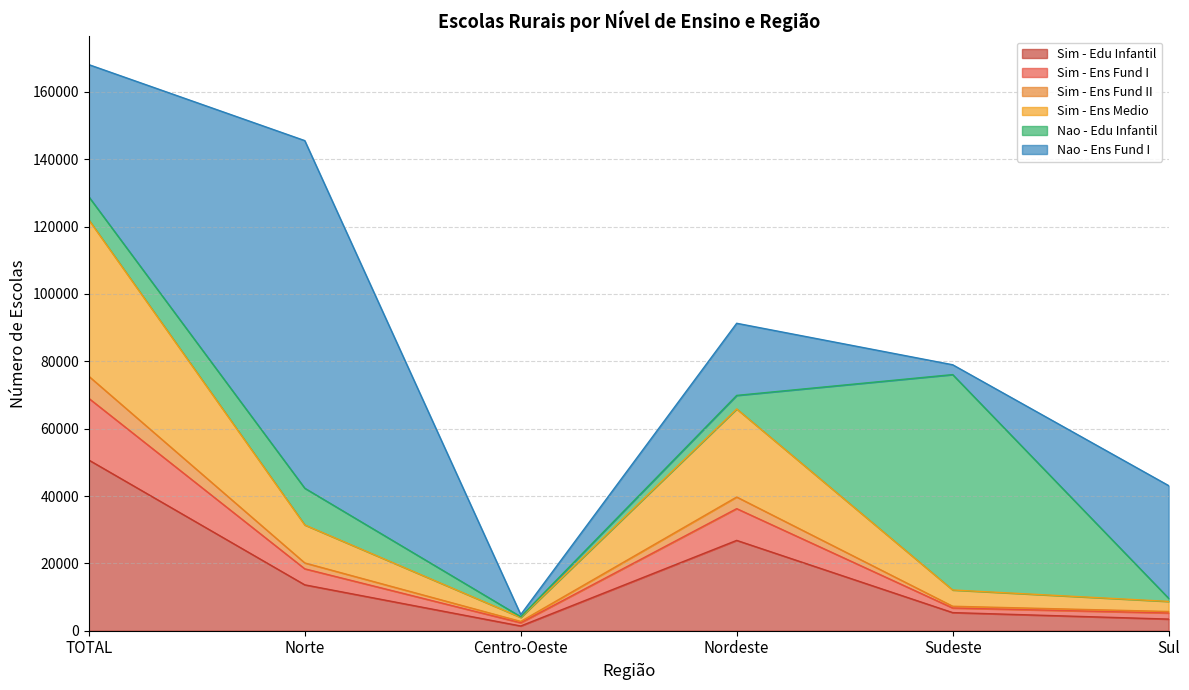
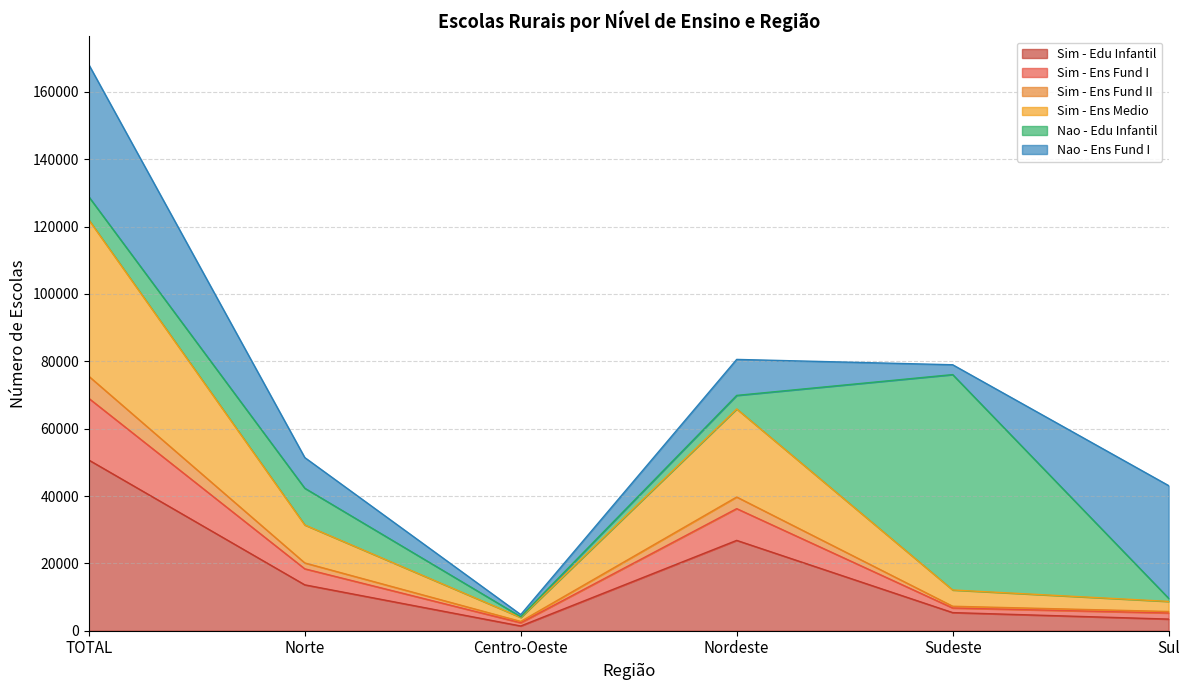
  {
    "Nao - Edu Infantil": {
      "TOTAL": 7000,
      "Norte": 11000,
      "Nordeste": 4000,
      "Sudeste": 64000,
      "Sul": 1000
    },
    "Nao - Ens Fund I": {
      "TOTAL": 39000,
-     "Norte": 103000,
-     "Nordeste": 21000,
+     "Norte": 9000,
+     "Nordeste": 11000,
      "Sudeste": 3000,
      "Sul": 33000
    }
  }
